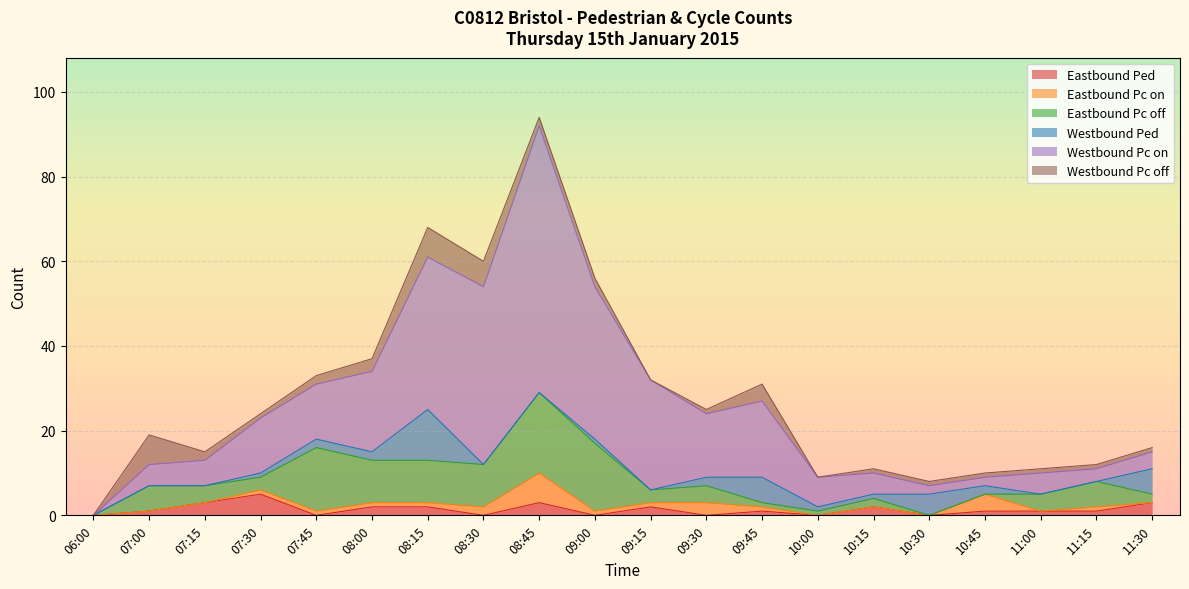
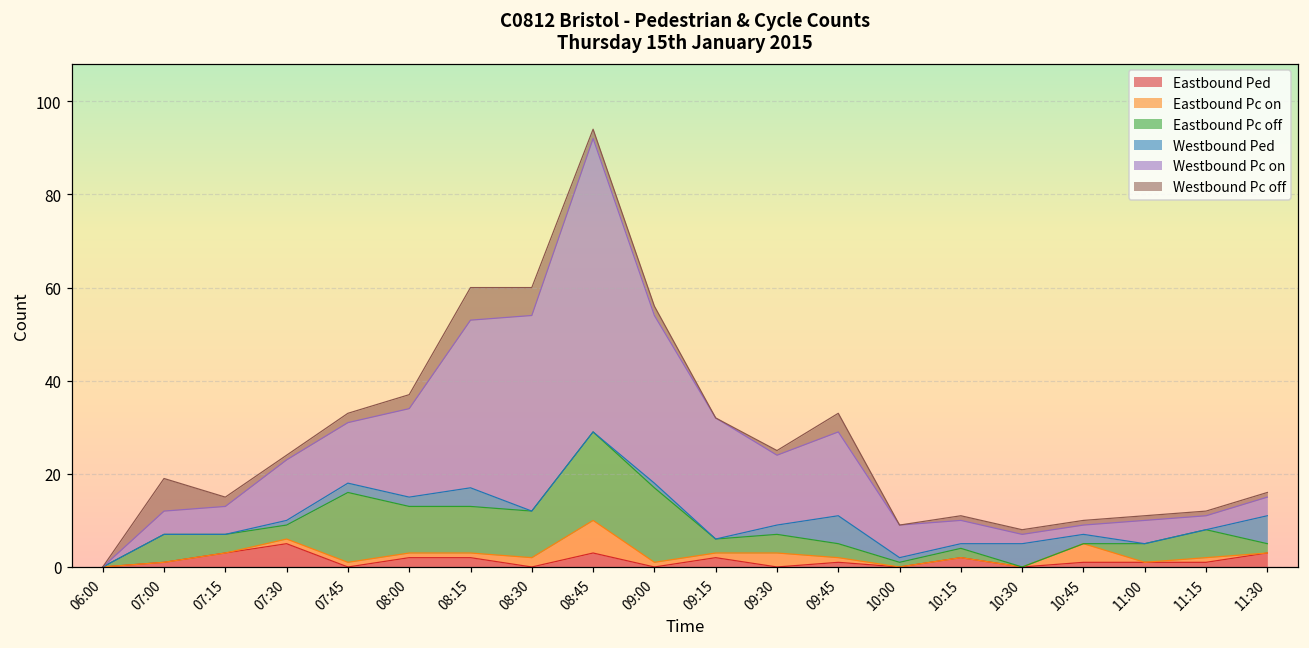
  {
    "Eastbound Ped": {
      "07:30": 5,
      "07:45": 0,
      "08:00": 2,
      "08:15": 2,
      "08:30": 0,
      "08:45": 3,
      "09:00": 0,
      "09:15": 2,
      "09:30": 0,
      "09:45": 1,
      "10:45": 1,
      "11:15": 1
    },
    "Eastbound Pc on": {
      "07:30": 6,
      "07:45": 1,
      "08:00": 3,
      "08:15": 3,
      "08:30": 2,
      "08:45": 10,
      "09:00": 1,
      "09:15": 3,
      "09:30": 3,
      "09:45": 2,
      "11:15": 2
    },
    "Eastbound Pc off": {
      "07:30": 3,
      "07:45": 15,
      "08:00": 10,
      "08:15": 10,
      "09:00": 16,
      "09:30": 4,
-     "09:45": 1,
+     "09:45": 3,
      "10:00": 1,
      "10:15": 2,
      "11:30": 2
    },
    "Westbound Ped": {
      "07:30": 1,
      "07:45": 2,
      "08:00": 2,
-     "08:15": 12,
+     "08:15": 4,
      "09:00": 1,
      "09:30": 2,
      "09:45": 6,
      "10:00": 1,
      "10:15": 1,
      "10:30": 5,
      "10:45": 2,
      "11:30": 6
    },
    "Westbound Pc on": {
      "07:00": 5,
      "07:15": 6,
      "07:30": 13,
      "07:45": 13,
      "08:00": 19,
      "08:15": 36,
      "08:30": 42,
      "08:45": 63,
      "09:00": 36,
      "09:30": 15,
      "09:45": 18,
      "10:15": 5,
      "10:30": 2,
      "10:45": 2,
      "11:00": 5,
      "11:15": 3,
      "11:30": 4
    },
    "Westbound Pc off": {
      "07:00": 7,
      "07:15": 2,
      "07:30": 1,
      "07:45": 2,
      "08:00": 3,
      "08:15": 7,
      "08:30": 6,
      "08:45": 2,
      "09:00": 2,
      "09:30": 1,
      "09:45": 4,
      "10:15": 1,
      "10:30": 1,
      "10:45": 1,
      "11:00": 1,
      "11:15": 1,
      "11:30": 1
    }
  }
